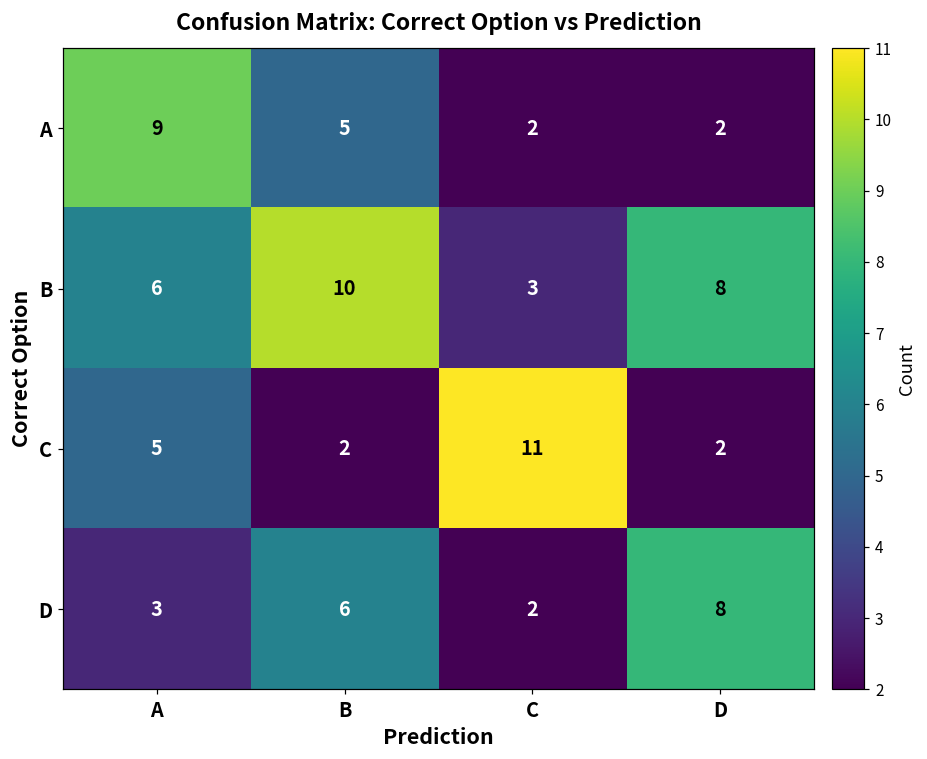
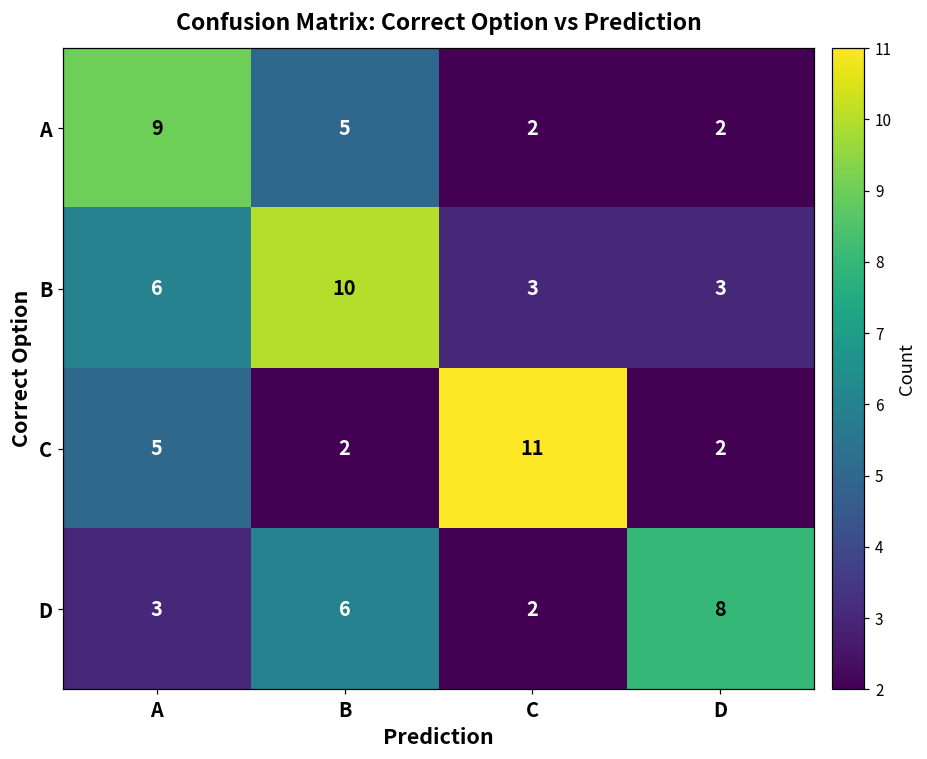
  {
    "A": {
      "A": 9,
      "B": 5,
      "C": 2,
      "D": 2
    },
    "B": {
      "A": 6,
      "B": 10,
      "C": 3,
-     "D": 8
+     "D": 3
    },
    "C": {
      "A": 5,
      "B": 2,
      "C": 11,
      "D": 2
    },
    "D": {
      "A": 3,
      "B": 6,
      "C": 2,
      "D": 8
    }
  }
